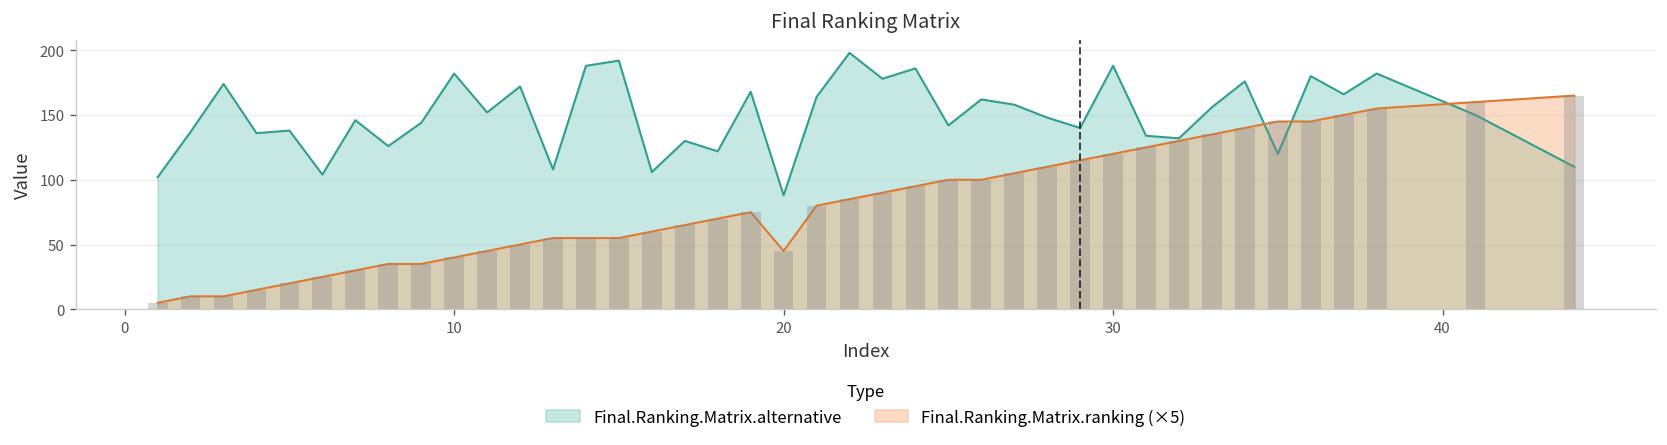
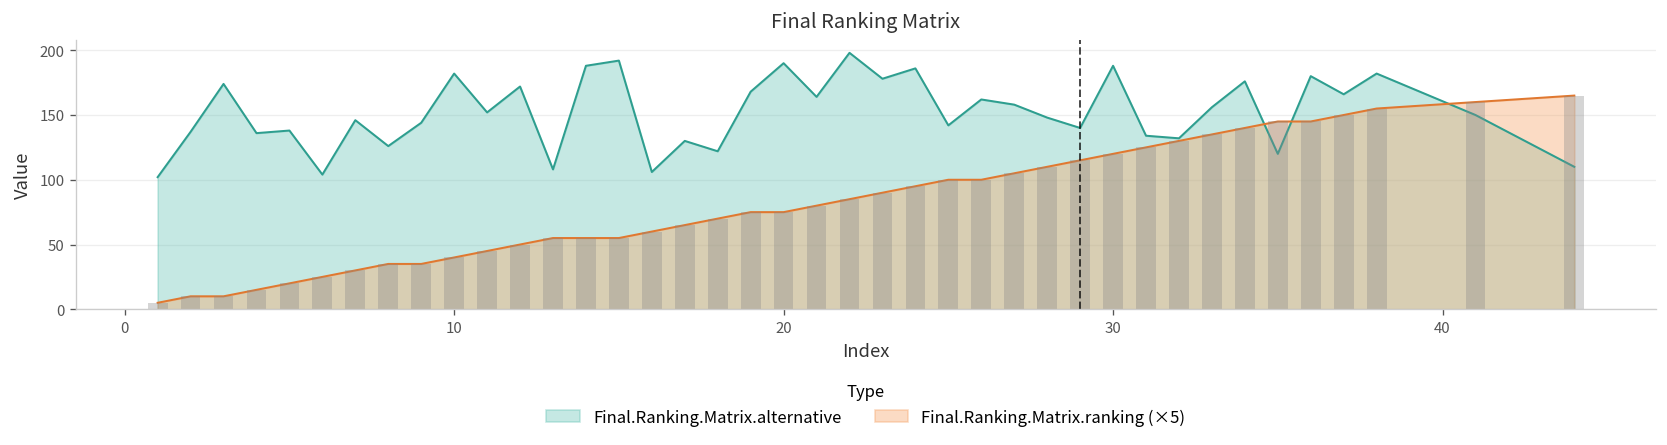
  {
    "Final.Ranking.Matrix.alternative": {
      "10": 182,
-     "20": 88,
+     "20": 190,
      "30": 188
    },
    "Final.Ranking.Matrix.ranking (×5)": {
      "10": 40,
-     "20": 45,
+     "20": 75,
      "30": 120
    }
  }
